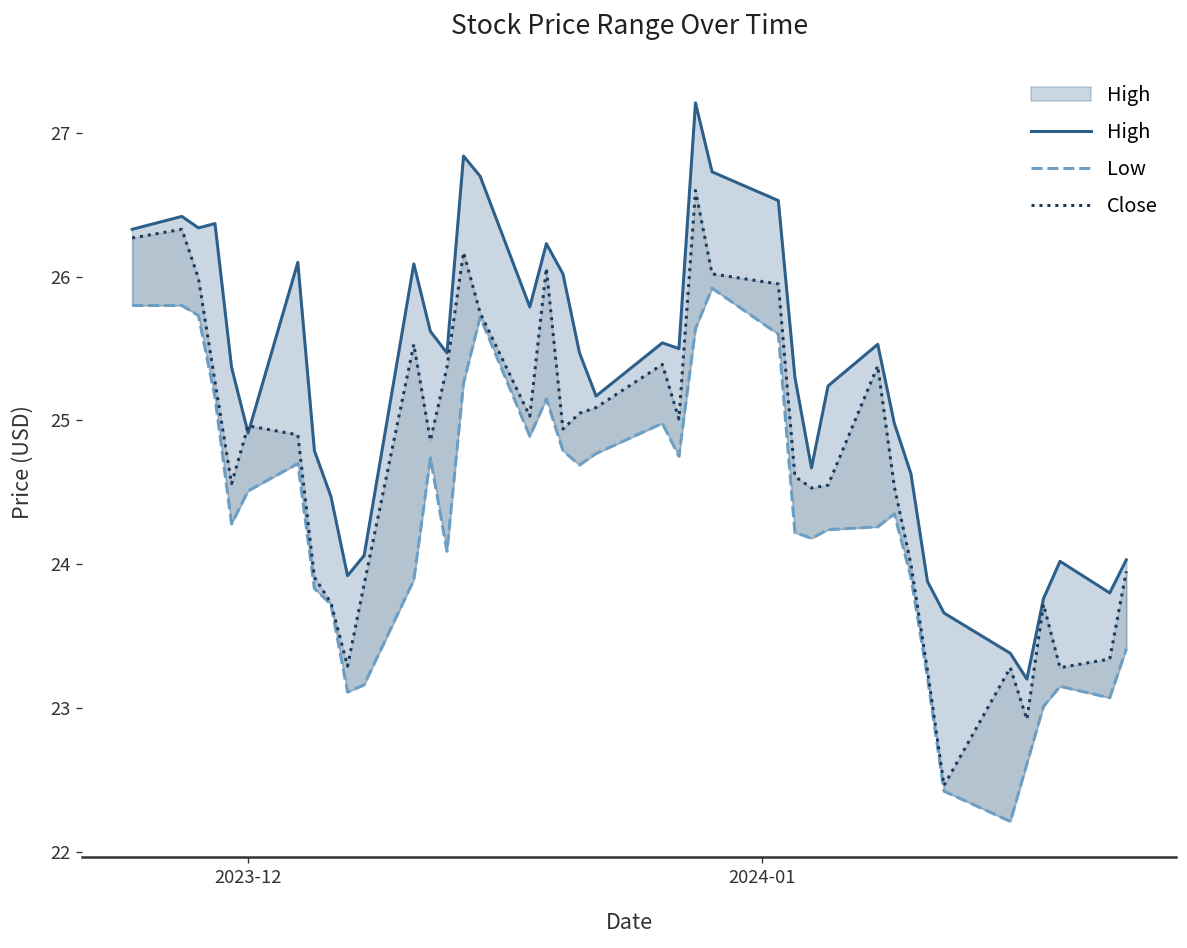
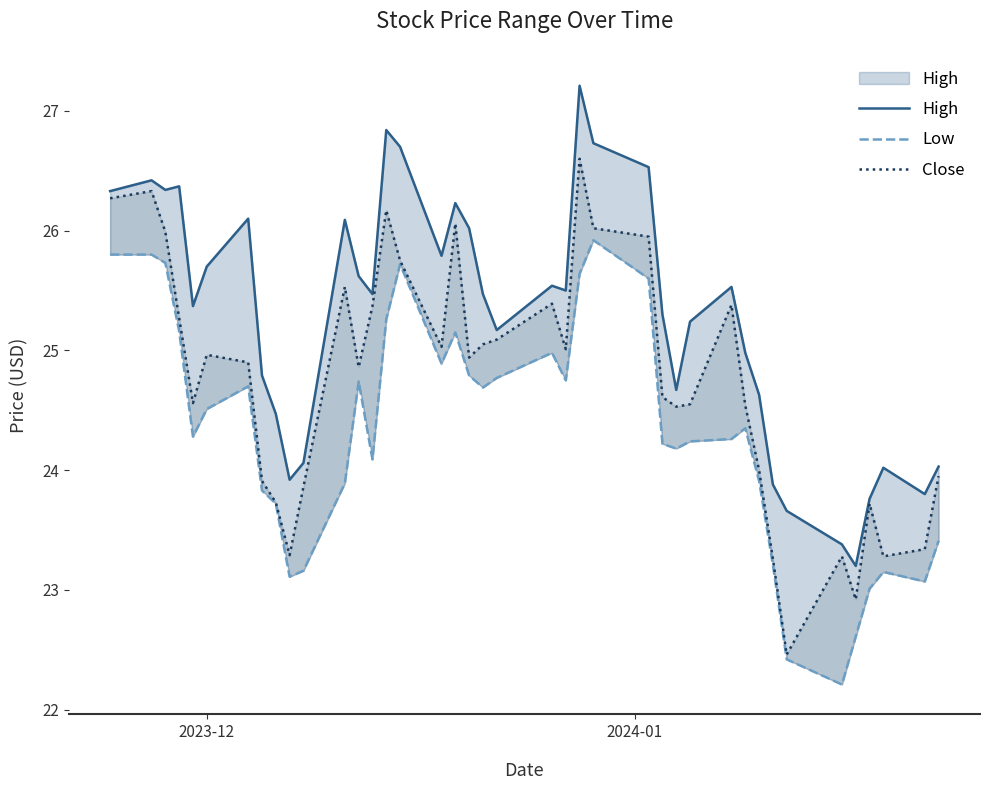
  {
    "High": {
-     "2023-12": 24.91
+     "2023-12": 25.70
    },
    "Low": {
      "2023-12": 24.51
    },
    "Close": {
      "2023-12": 24.96
    }
  }
